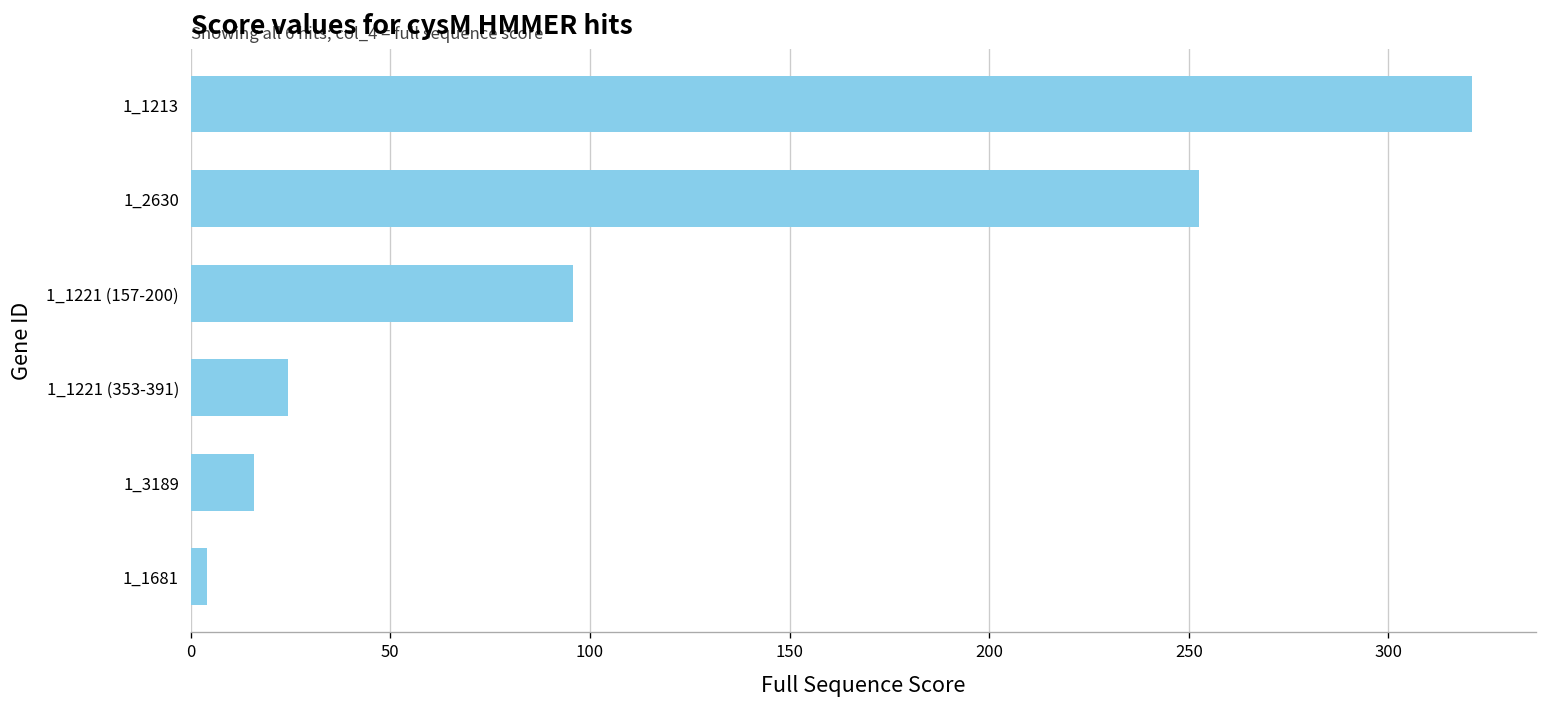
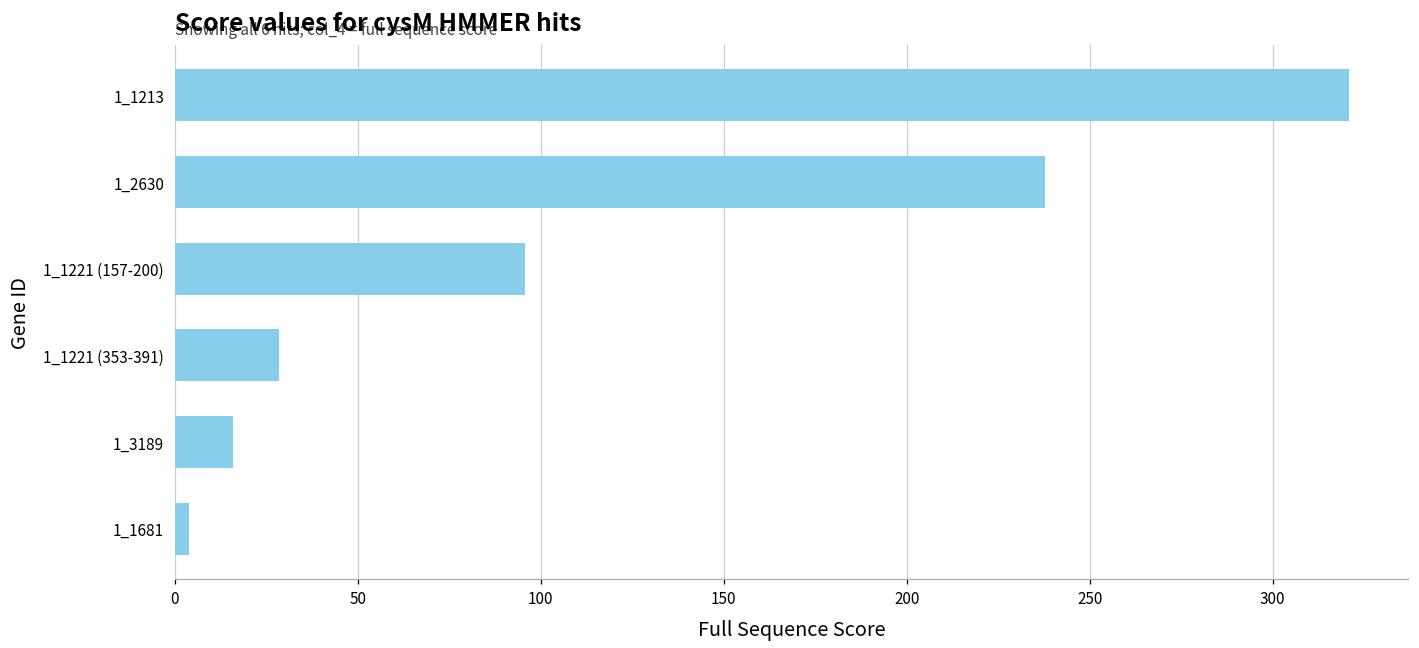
  {
    "1_1213": 321,
-   "1_2630": 253,
+   "1_2630": 238,
    "1_1221 (157-200)": 96,
-   "1_1221 (353-391)": 24,
+   "1_1221 (353-391)": 29,
    "1_3189": 16,
    "1_1681": 4
  }
